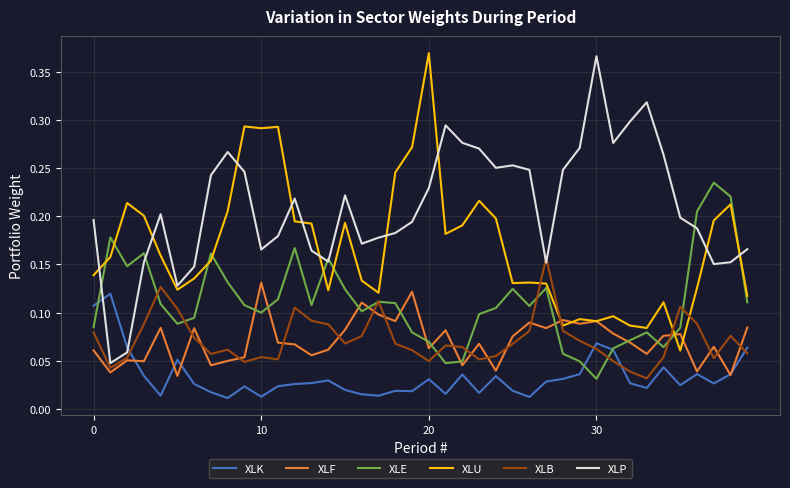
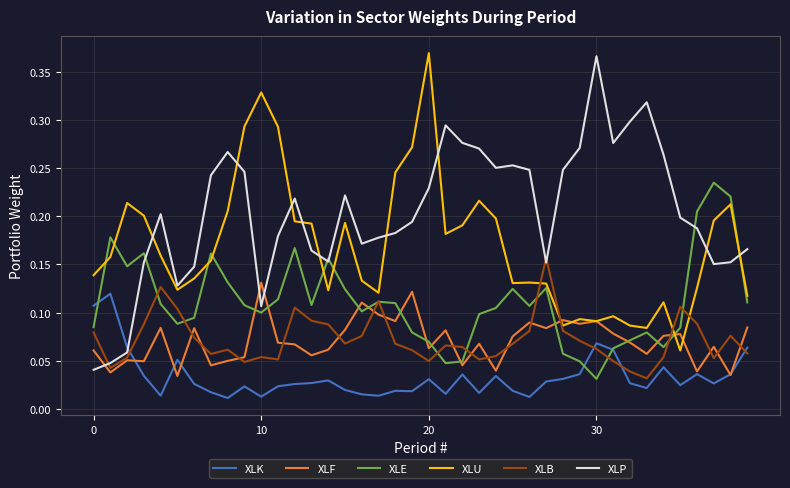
  {
    "XLK": {
      "0": 0.11,
      "10": 0.01,
      "20": 0.03,
      "30": 0.07
    },
    "XLF": {
      "0": 0.06,
      "10": 0.13,
      "20": 0.06
    },
    "XLE": {
      "0": 0.08,
      "10": 0.10,
      "20": 0.07,
      "30": 0.03
    },
    "XLU": {
      "0": 0.14,
-     "10": 0.29,
+     "10": 0.33,
      "20": 0.37
    },
    "XLB": {
      "0": 0.08,
      "10": 0.05,
      "20": 0.05,
      "30": 0.06
    },
    "XLP": {
-     "0": 0.20,
-     "10": 0.17,
+     "0": 0.04,
+     "10": 0.11,
      "20": 0.23,
      "30": 0.37
    }
  }
